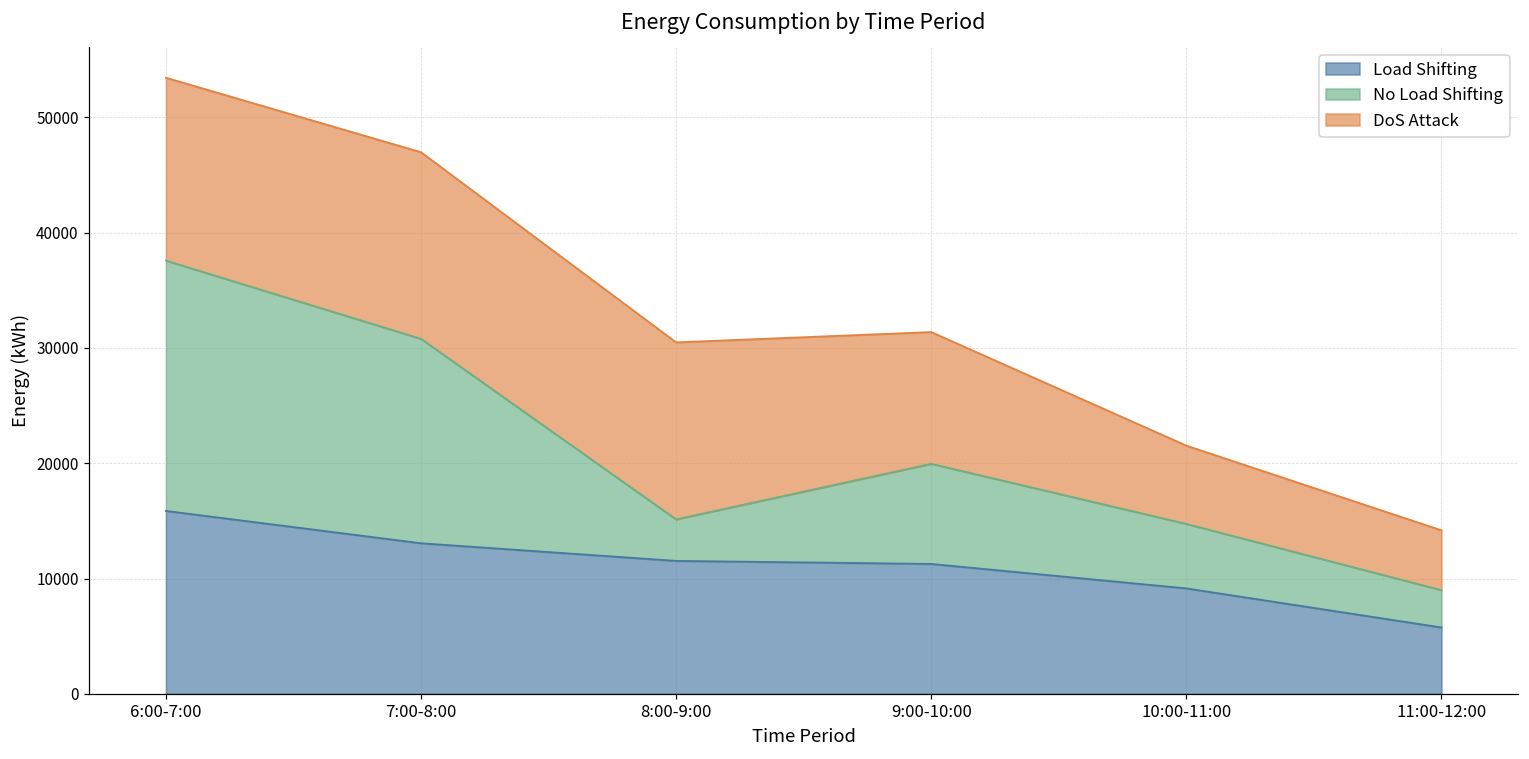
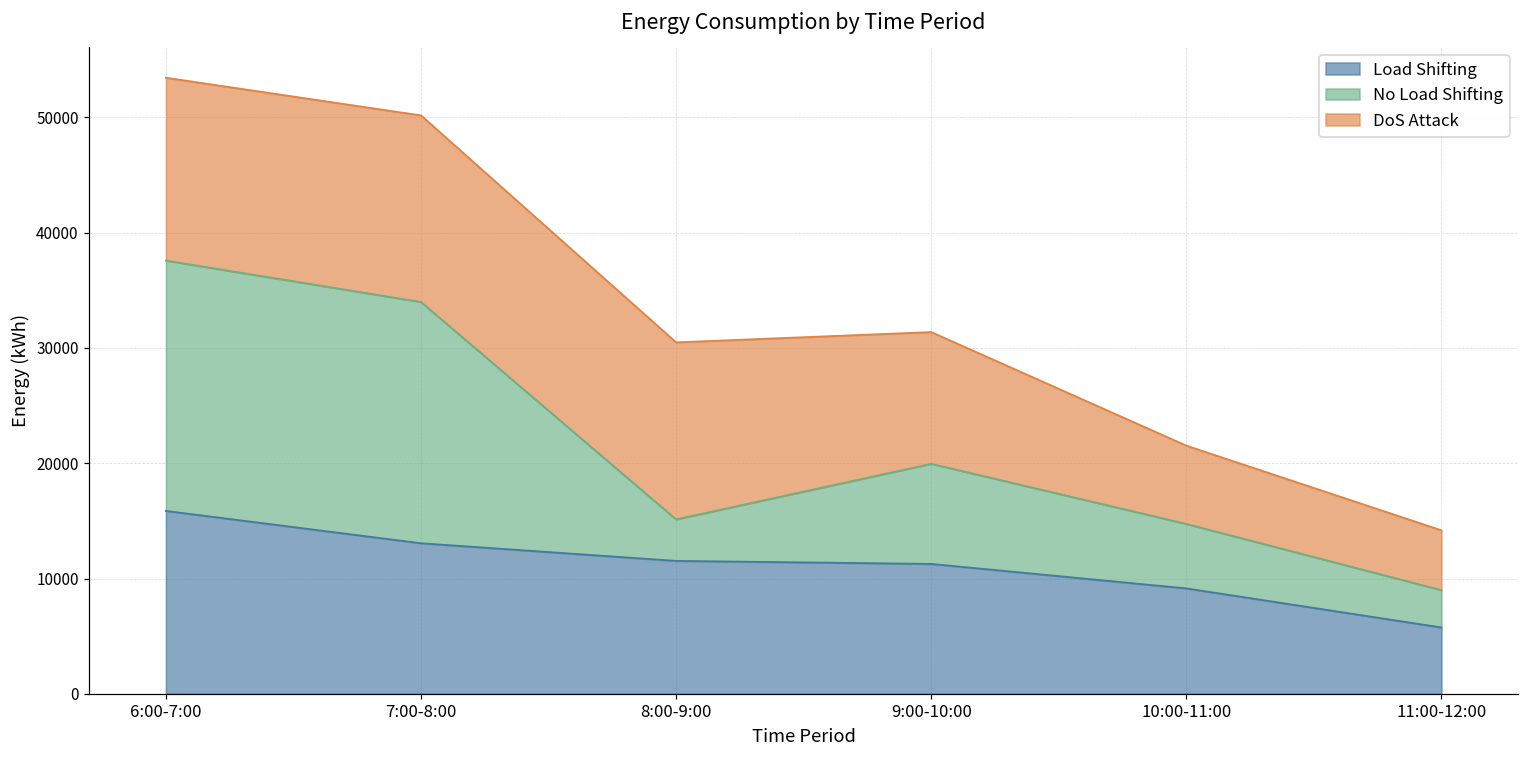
  {
    "Load Shifting": {
      "6:00-7:00": 15900,
      "7:00-8:00": 13100,
      "8:00-9:00": 11500,
      "9:00-10:00": 11300,
      "10:00-11:00": 9100,
      "11:00-12:00": 5800
    },
    "No Load Shifting": {
      "6:00-7:00": 21700,
-     "7:00-8:00": 17700,
+     "7:00-8:00": 20900,
      "8:00-9:00": 3600,
      "9:00-10:00": 8700,
      "10:00-11:00": 5600,
      "11:00-12:00": 3200
    },
    "DoS Attack": {
      "6:00-7:00": 15900,
      "7:00-8:00": 16200,
      "8:00-9:00": 15400,
      "9:00-10:00": 11400,
      "10:00-11:00": 6800,
      "11:00-12:00": 5200
    }
  }
